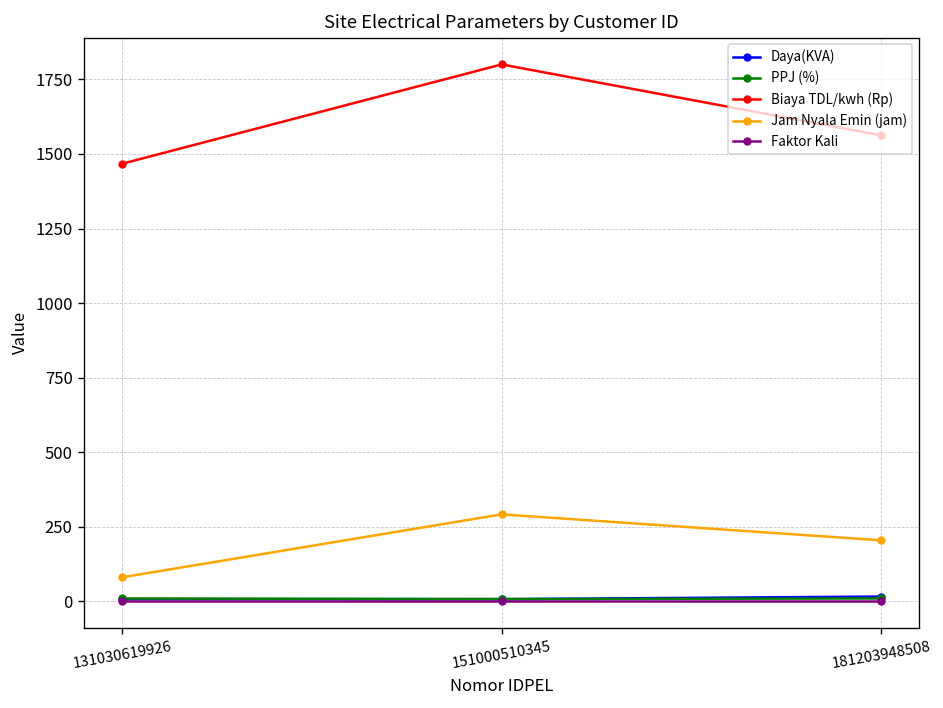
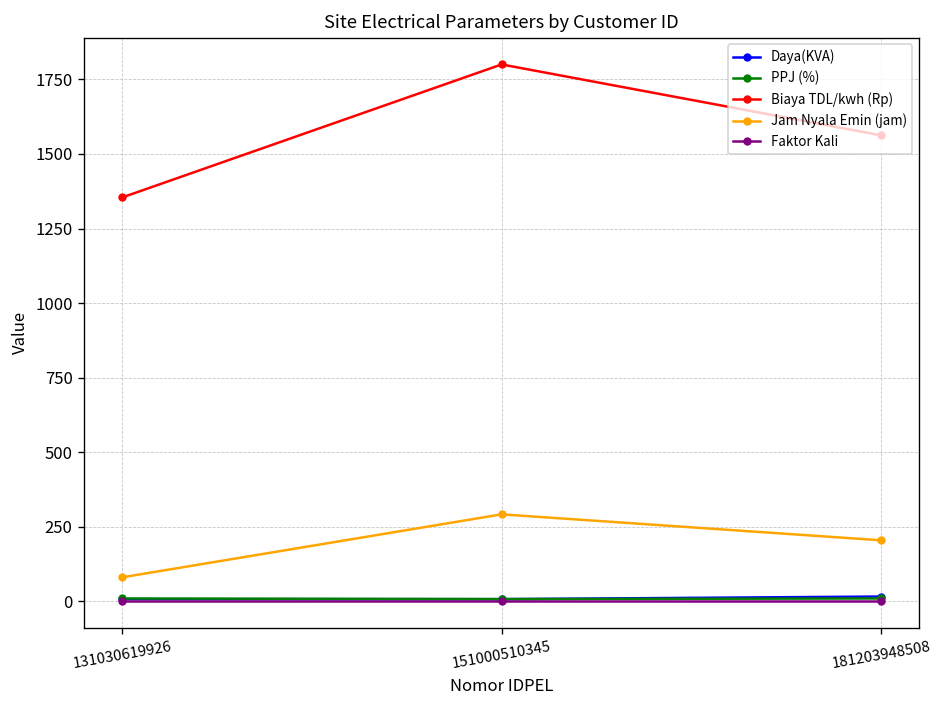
  {
    "Biaya TDL/kwh (Rp)": {
-     "131030619926": 1470,
+     "131030619926": 1350,
      "151000510345": 1800
    },
    "Jam Nyala Emin (jam)": {
      "131030619926": 80,
      "151000510345": 290,
      "181203948508": 210
    }
  }
